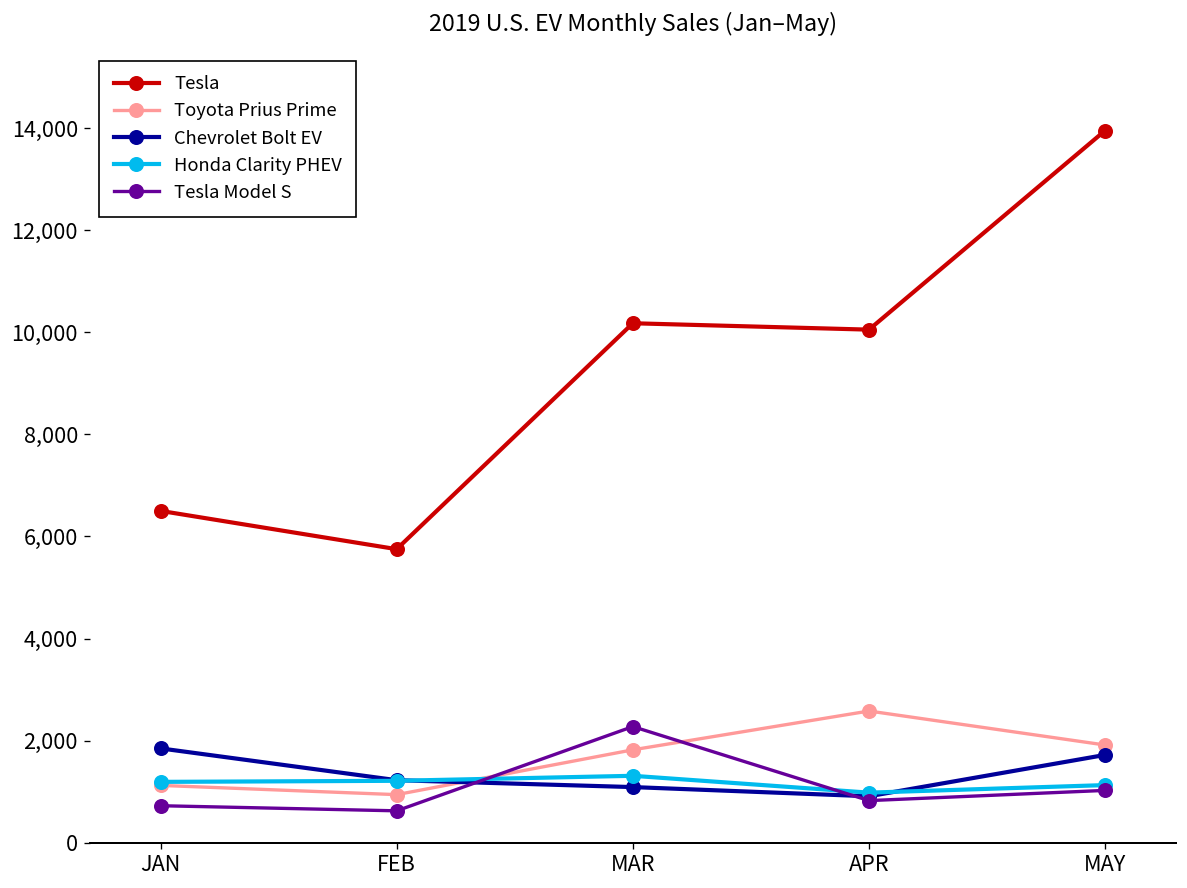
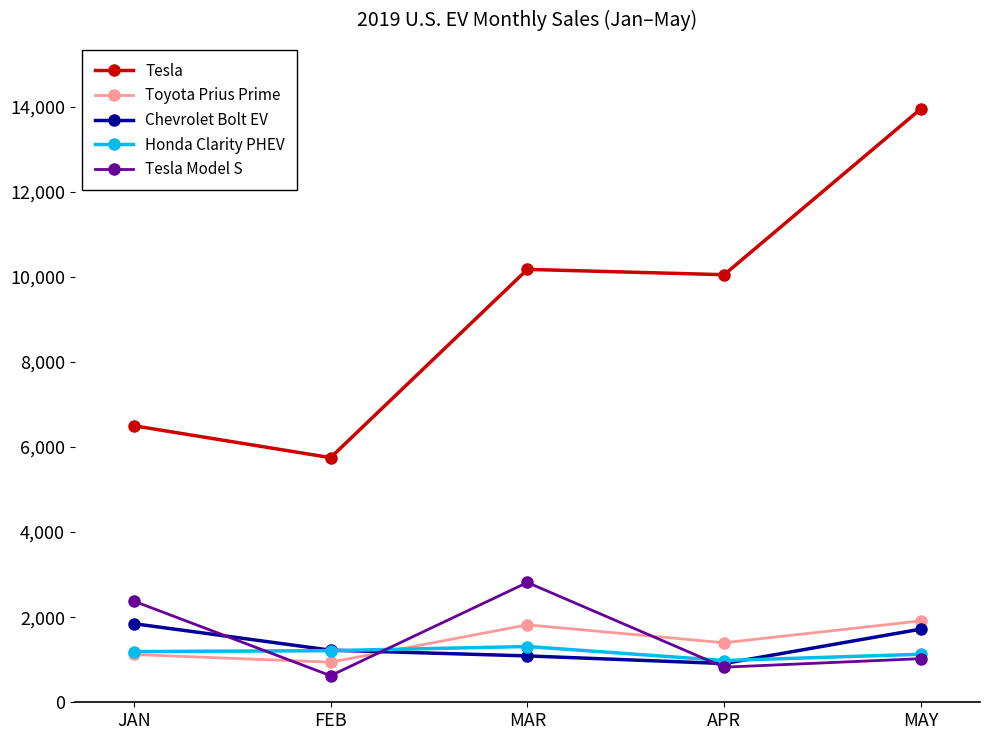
  {
    "Tesla": {
      "JAN": "6,500",
      "FEB": "5,800",
      "MAR": "10,200",
      "APR": "10,100",
      "MAY": "14,000"
    },
    "Toyota Prius Prime": {
      "JAN": "1,100",
      "FEB": "900",
      "MAR": "1,800",
-     "APR": "2,600",
+     "APR": "1,400",
      "MAY": "1,900"
    },
    "Chevrolet Bolt EV": {
      "JAN": "1,800",
      "MAR": "1,100",
      "APR": "900",
      "MAY": "1,700"
    },
    "Honda Clarity PHEV": {
      "JAN": "1,200",
      "MAR": "1,300",
      "APR": "1,000",
      "MAY": "1,100"
    },
    "Tesla Model S": {
-     "JAN": "700",
+     "JAN": "2,400",
      "FEB": "600",
-     "MAR": "2,300",
+     "MAR": "2,800",
      "APR": "800",
      "MAY": "1,000"
    }
  }
